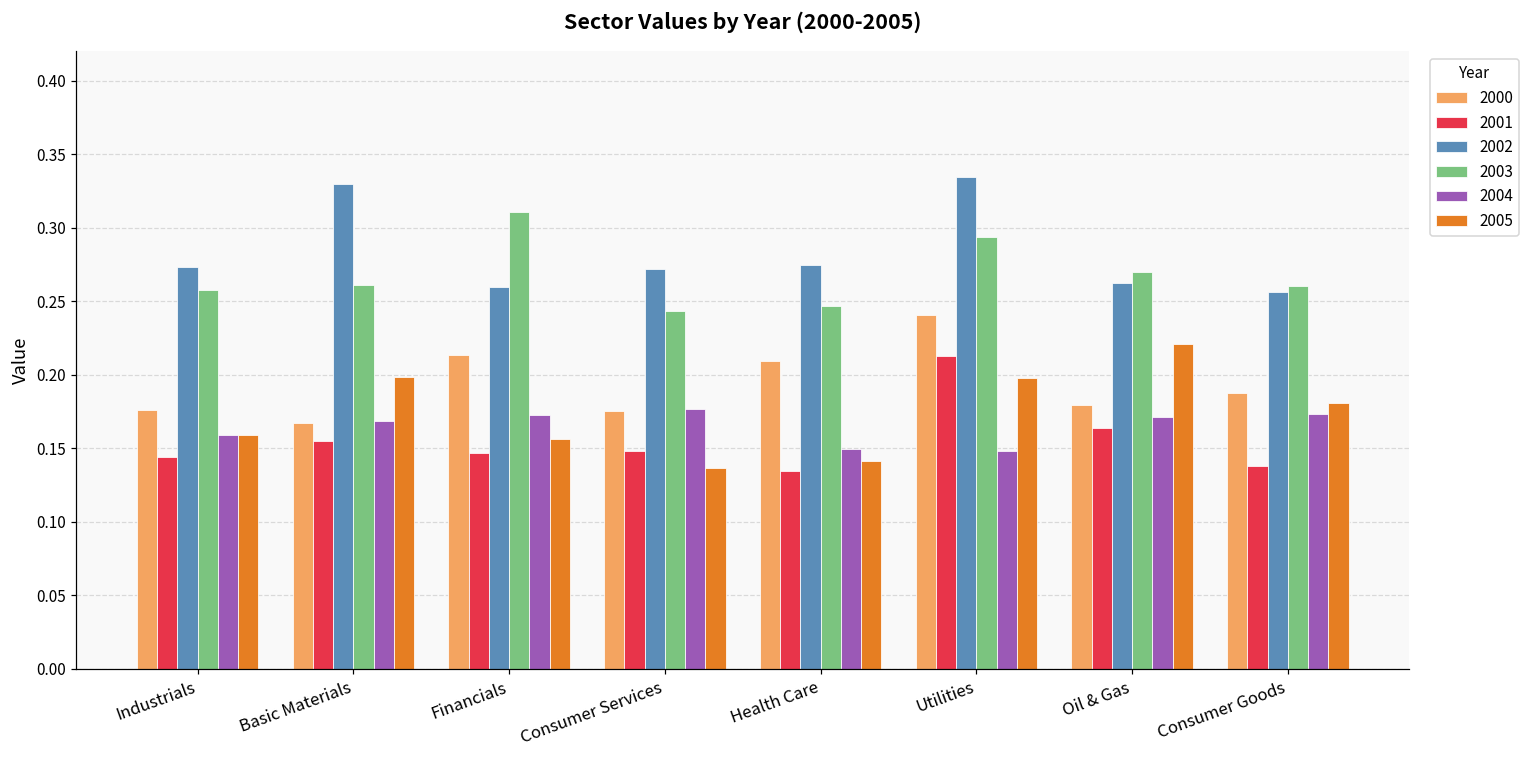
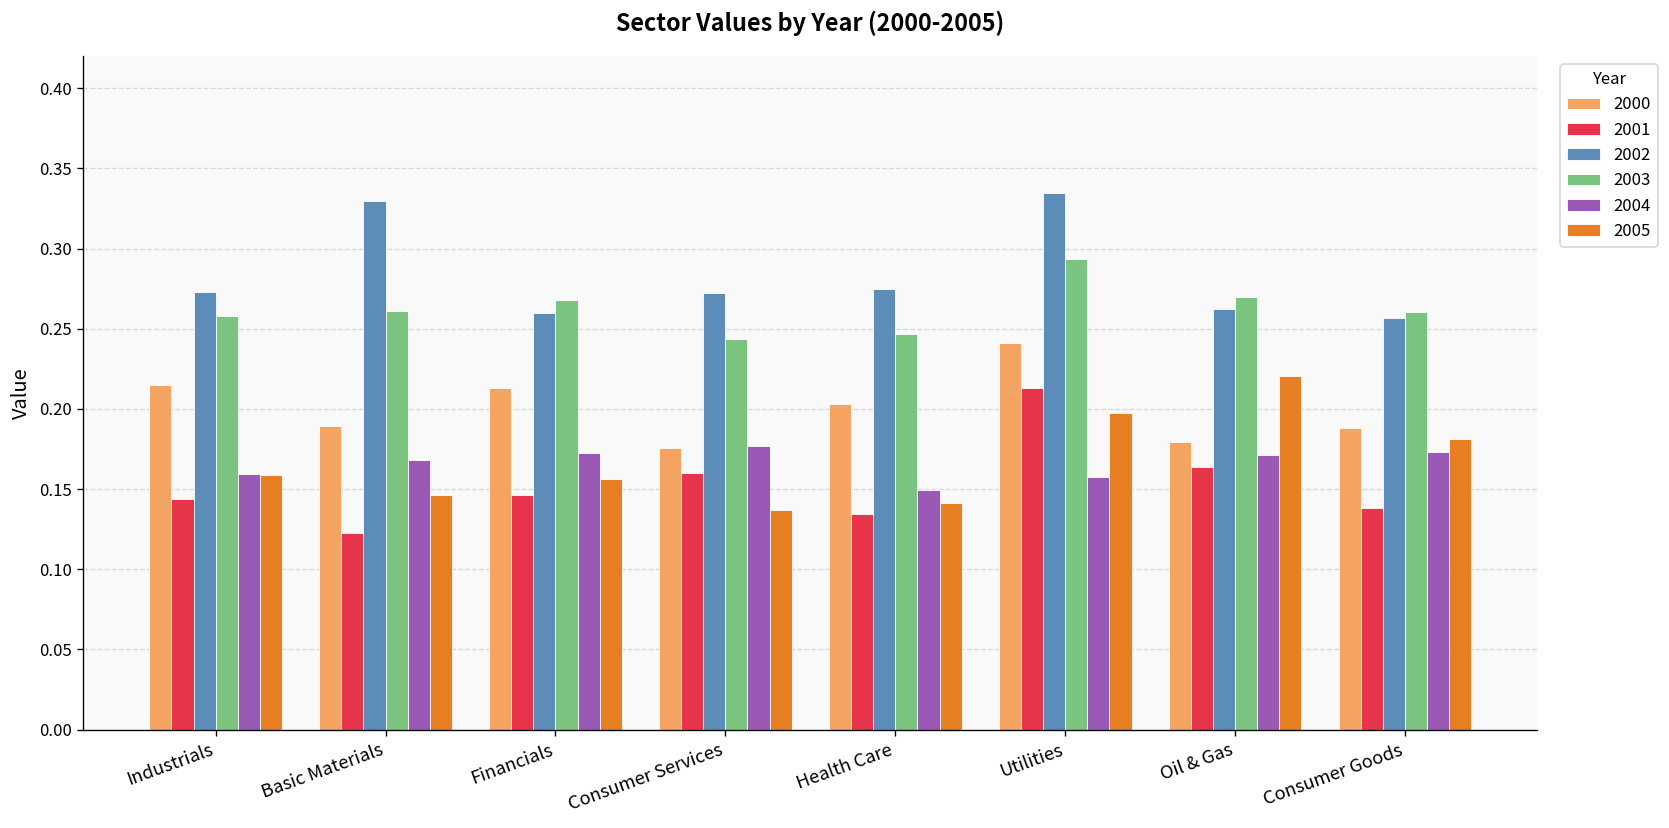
  {
    "2000": {
-     "Industrials": 0.176,
-     "Basic Materials": 0.167,
+     "Industrials": 0.215,
+     "Basic Materials": 0.189,
      "Financials": 0.213,
      "Consumer Services": 0.176,
-     "Health Care": 0.209,
+     "Health Care": 0.203,
      "Utilities": 0.241,
      "Oil & Gas": 0.179,
      "Consumer Goods": 0.188
    },
    "2001": {
      "Industrials": 0.144,
-     "Basic Materials": 0.155,
+     "Basic Materials": 0.123,
      "Financials": 0.147,
-     "Consumer Services": 0.148,
+     "Consumer Services": 0.160,
      "Health Care": 0.134,
      "Utilities": 0.213,
      "Oil & Gas": 0.164,
      "Consumer Goods": 0.138
    },
    "2002": {
      "Industrials": 0.273,
      "Basic Materials": 0.330,
      "Financials": 0.260,
      "Consumer Services": 0.272,
      "Health Care": 0.275,
      "Utilities": 0.334,
      "Oil & Gas": 0.263,
      "Consumer Goods": 0.256
    },
    "2003": {
      "Industrials": 0.258,
      "Basic Materials": 0.261,
-     "Financials": 0.311,
+     "Financials": 0.268,
      "Consumer Services": 0.243,
      "Health Care": 0.247,
      "Utilities": 0.294,
      "Oil & Gas": 0.270,
      "Consumer Goods": 0.260
    },
    "2004": {
      "Industrials": 0.159,
      "Basic Materials": 0.168,
      "Financials": 0.173,
      "Consumer Services": 0.177,
      "Health Care": 0.150,
-     "Utilities": 0.148,
+     "Utilities": 0.158,
      "Oil & Gas": 0.171,
      "Consumer Goods": 0.173
    },
    "2005": {
      "Industrials": 0.159,
-     "Basic Materials": 0.199,
+     "Basic Materials": 0.146,
      "Financials": 0.156,
      "Consumer Services": 0.137,
      "Health Care": 0.141,
      "Utilities": 0.198,
      "Oil & Gas": 0.221,
      "Consumer Goods": 0.181
    }
  }
